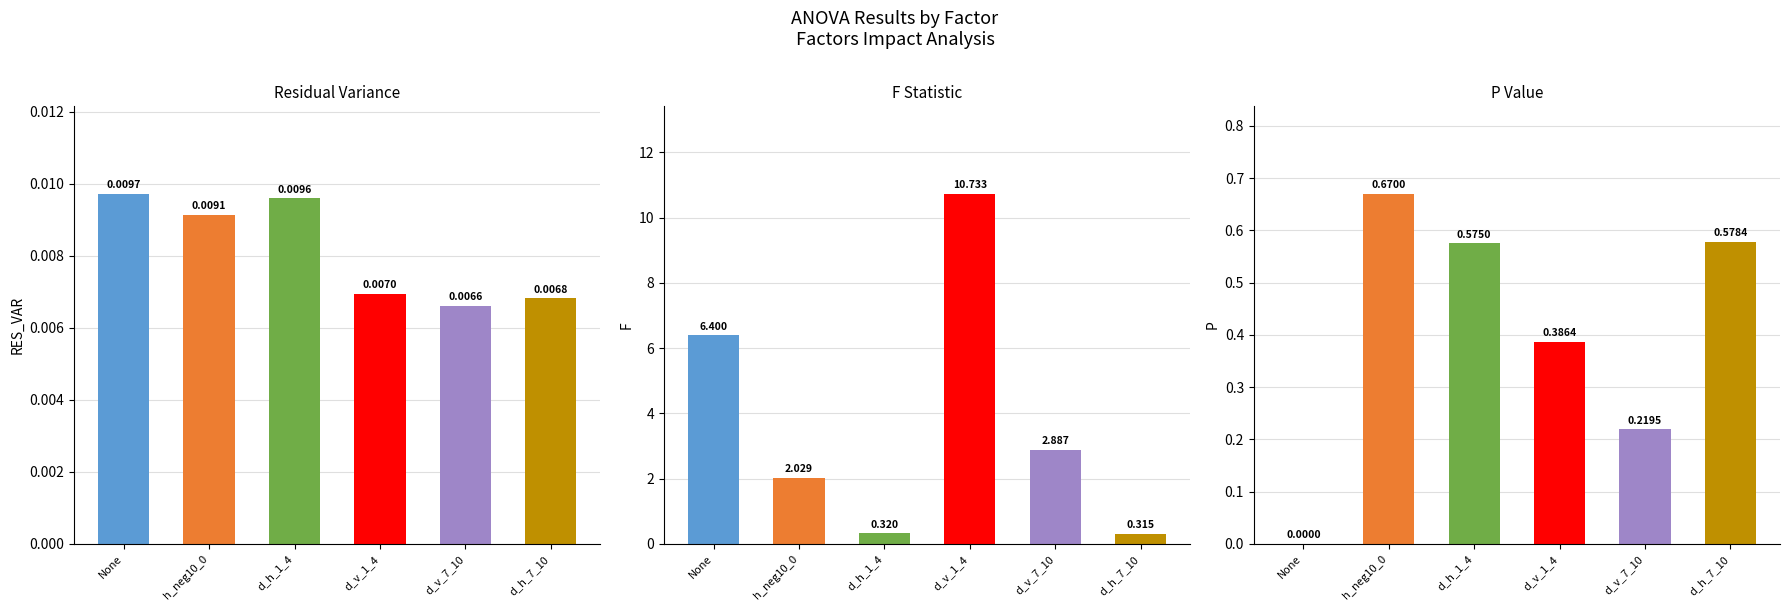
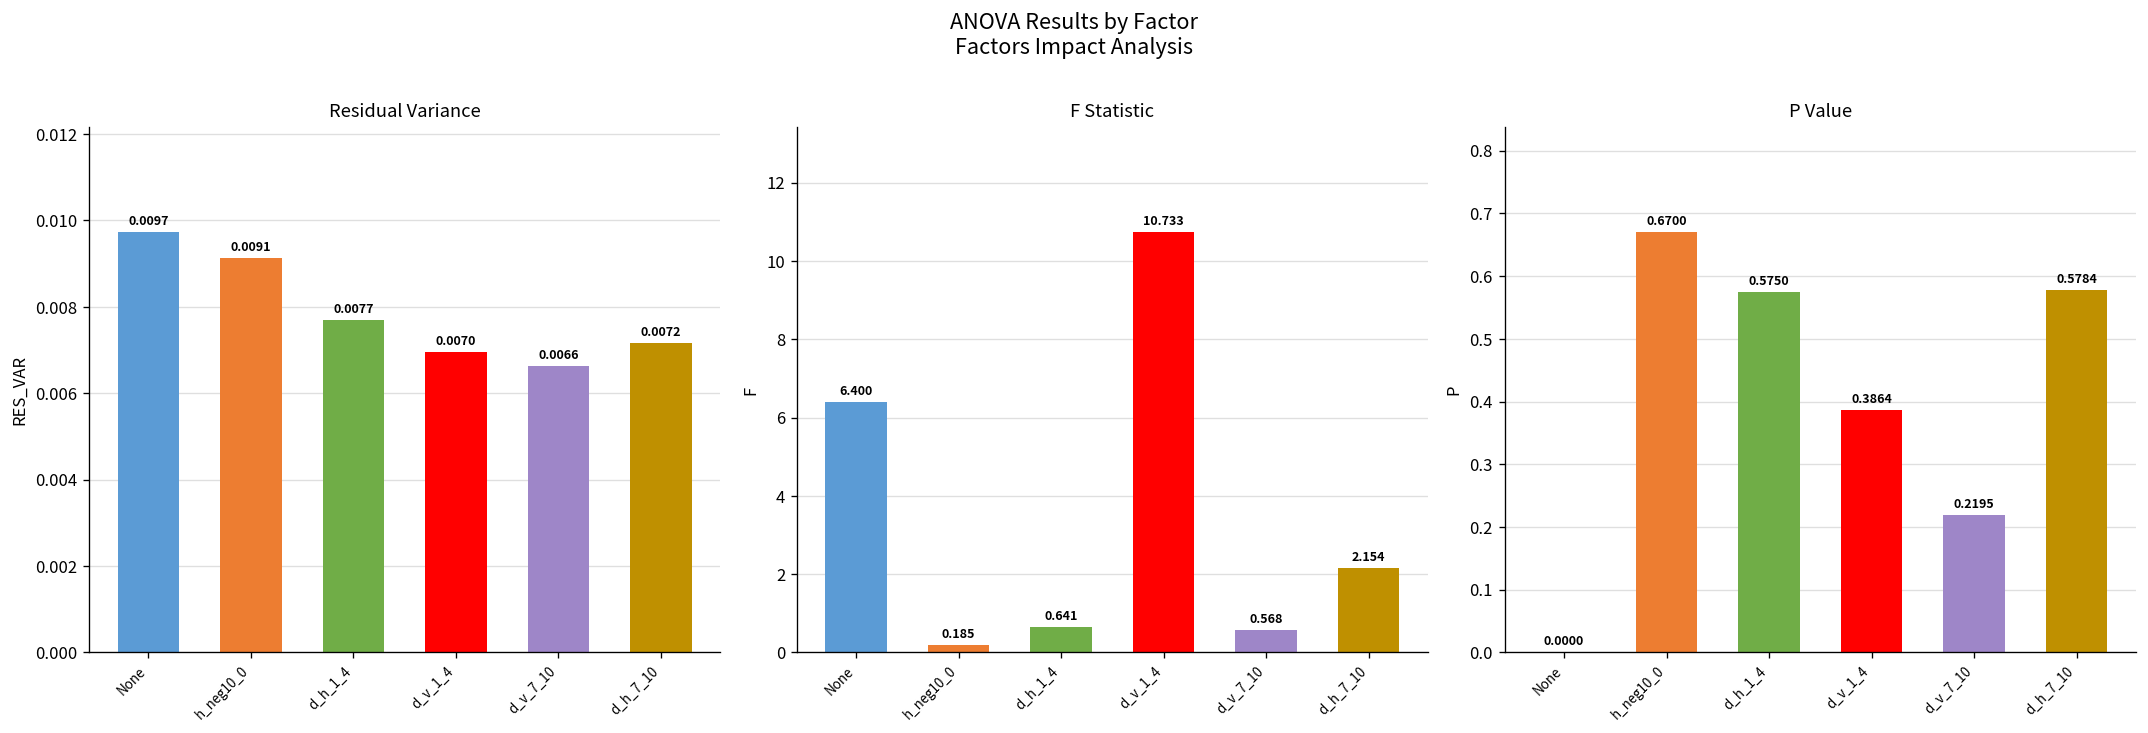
  {
    "Residual Variance": {
      "None": 0.0097,
      "h_neg10_0": 0.0091,
-     "d_h_1_4": 0.0096,
+     "d_h_1_4": 0.0077,
      "d_v_1_4": 0.0070,
      "d_v_7_10": 0.0066,
-     "d_h_7_10": 0.0068
+     "d_h_7_10": 0.0072
    },
    "F Statistic": {
      "None": 6.400,
-     "h_neg10_0": 2.029,
-     "d_h_1_4": 0.320,
+     "h_neg10_0": 0.185,
+     "d_h_1_4": 0.641,
      "d_v_1_4": 10.733,
-     "d_v_7_10": 2.887,
-     "d_h_7_10": 0.315
+     "d_v_7_10": 0.568,
+     "d_h_7_10": 2.154
    },
    "P Value": {
      "None": 0.0000,
      "h_neg10_0": 0.6700,
      "d_h_1_4": 0.5750,
      "d_v_1_4": 0.3864,
      "d_v_7_10": 0.2195,
      "d_h_7_10": 0.5784
    }
  }
